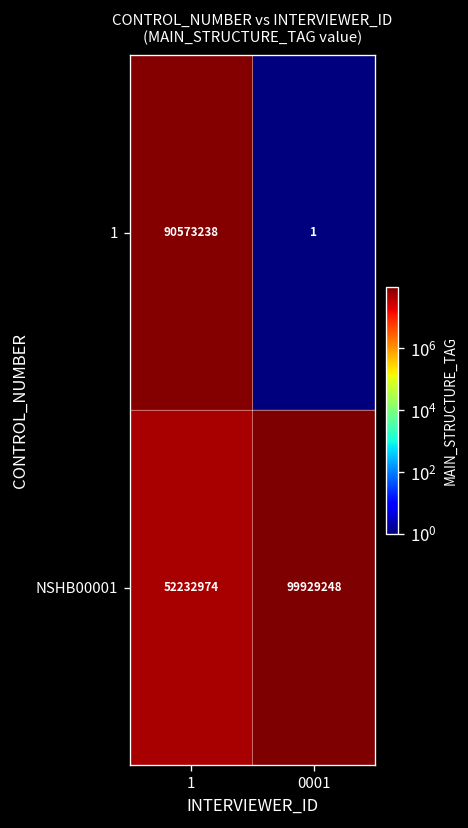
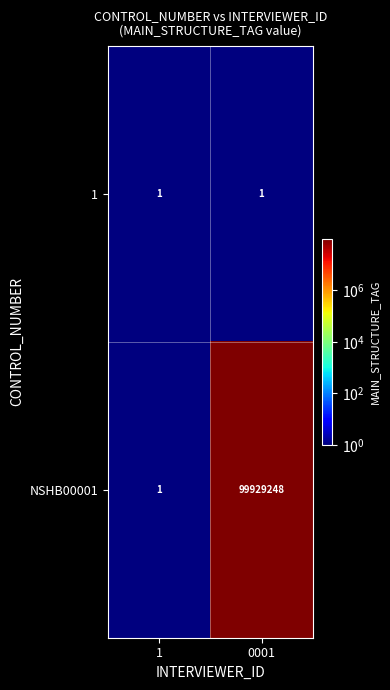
  {
    "1": {
-     "1": 90573238,
+     "1": 1,
      "0001": 1
    },
    "NSHB00001": {
-     "1": 52232974,
+     "1": 1,
      "0001": 99929248
    }
  }
